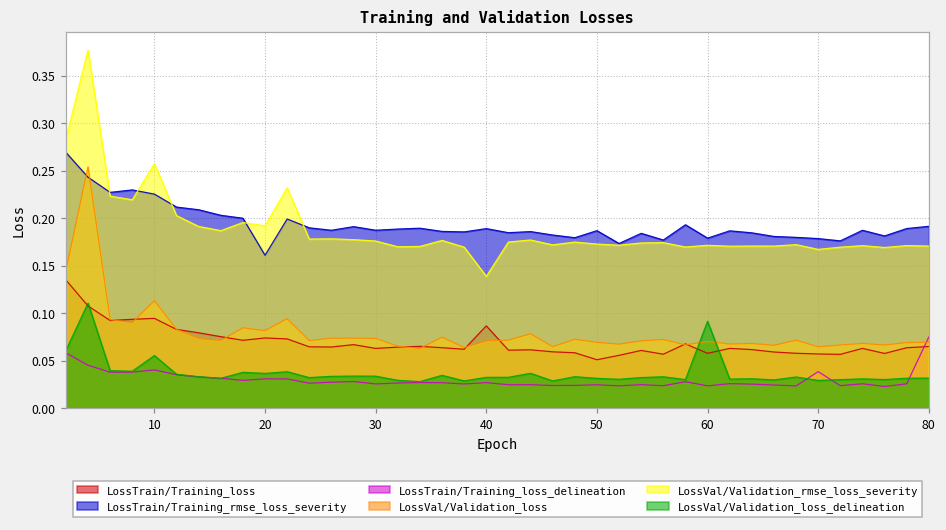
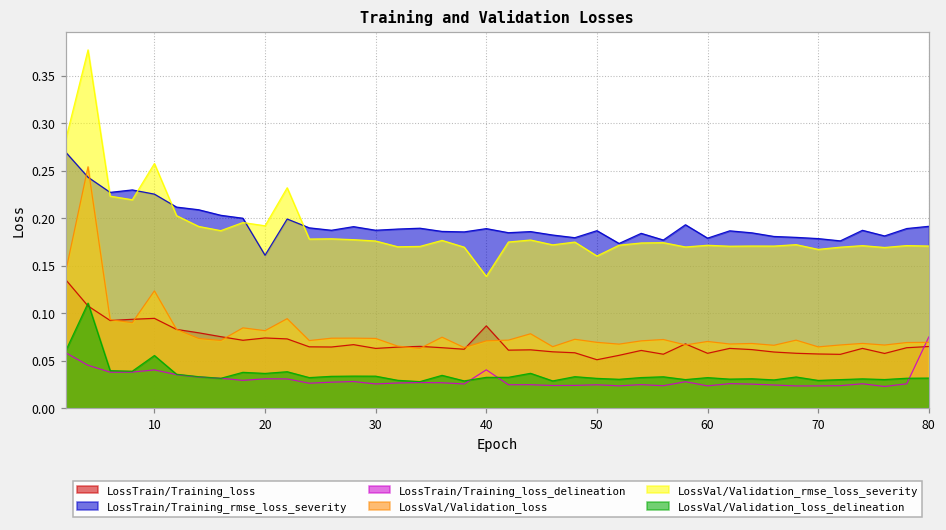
  {
    "LossTrain/Training_loss": {
      "10": 0.09,
      "20": 0.07,
      "30": 0.06,
      "40": 0.09,
      "50": 0.05,
      "60": 0.06,
      "70": 0.06,
      "80": 0.06
    },
    "LossTrain/Training_rmse_loss_severity": {
      "10": 0.23,
      "20": 0.16,
      "30": 0.19,
      "40": 0.19,
      "50": 0.19,
      "60": 0.18,
      "70": 0.18,
      "80": 0.19
    },
    "LossTrain/Training_loss_delineation": {
      "10": 0.04,
      "20": 0.03,
      "30": 0.03,
-     "40": 0.03,
+     "40": 0.04,
      "50": 0.02,
      "60": 0.02,
-     "70": 0.04,
+     "70": 0.02,
      "80": 0.07
    },
    "LossVal/Validation_loss": {
-     "10": 0.11,
+     "10": 0.12,
      "20": 0.08,
      "30": 0.07,
      "40": 0.07,
      "50": 0.07,
      "60": 0.07,
      "70": 0.06,
      "80": 0.07
    },
    "LossVal/Validation_rmse_loss_severity": {
      "10": 0.26,
      "20": 0.19,
      "30": 0.18,
      "40": 0.14,
-     "50": 0.17,
+     "50": 0.16,
      "60": 0.17,
      "70": 0.17,
      "80": 0.17
    },
    "LossVal/Validation_loss_delineation": {
      "10": 0.06,
      "20": 0.04,
      "30": 0.03,
      "40": 0.03,
      "50": 0.03,
-     "60": 0.09,
+     "60": 0.03,
      "70": 0.03,
      "80": 0.03
    }
  }
